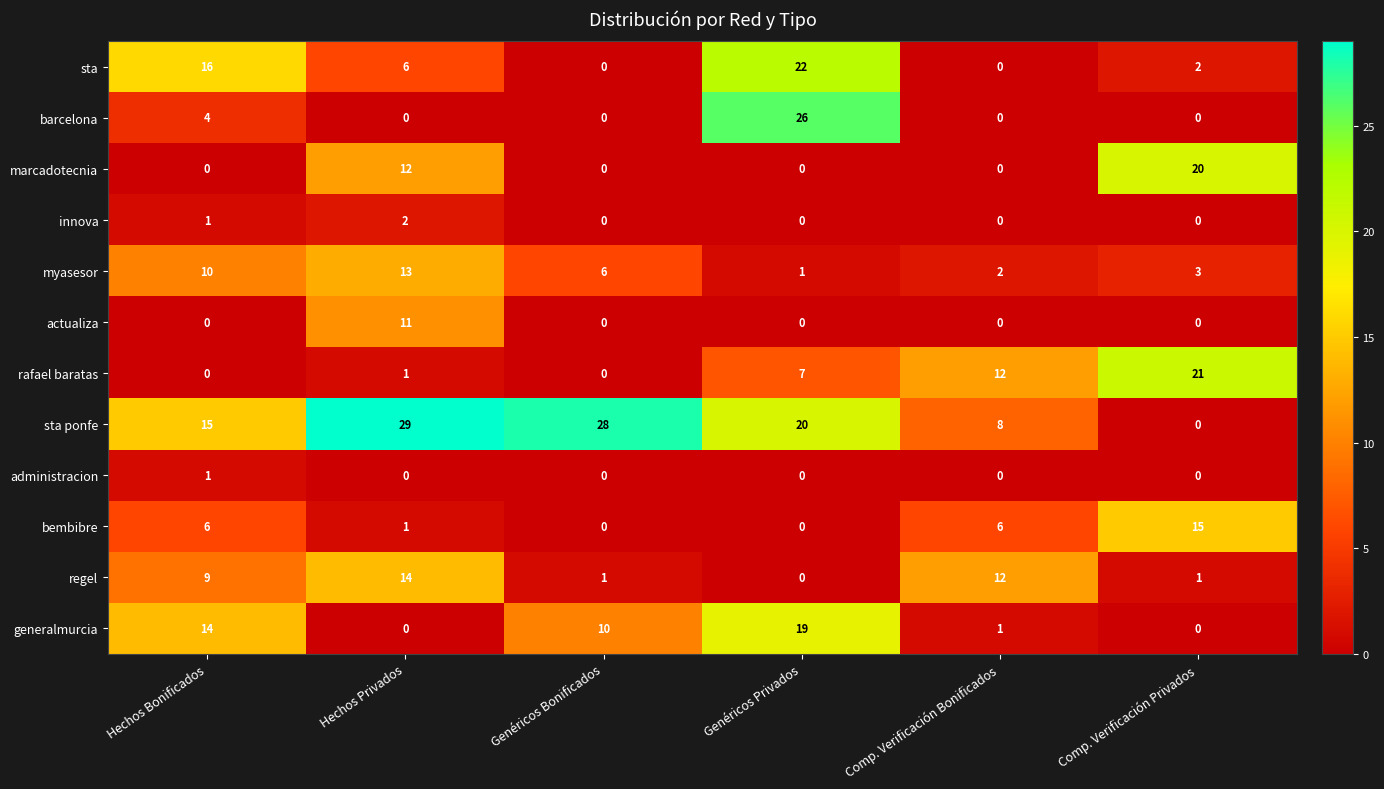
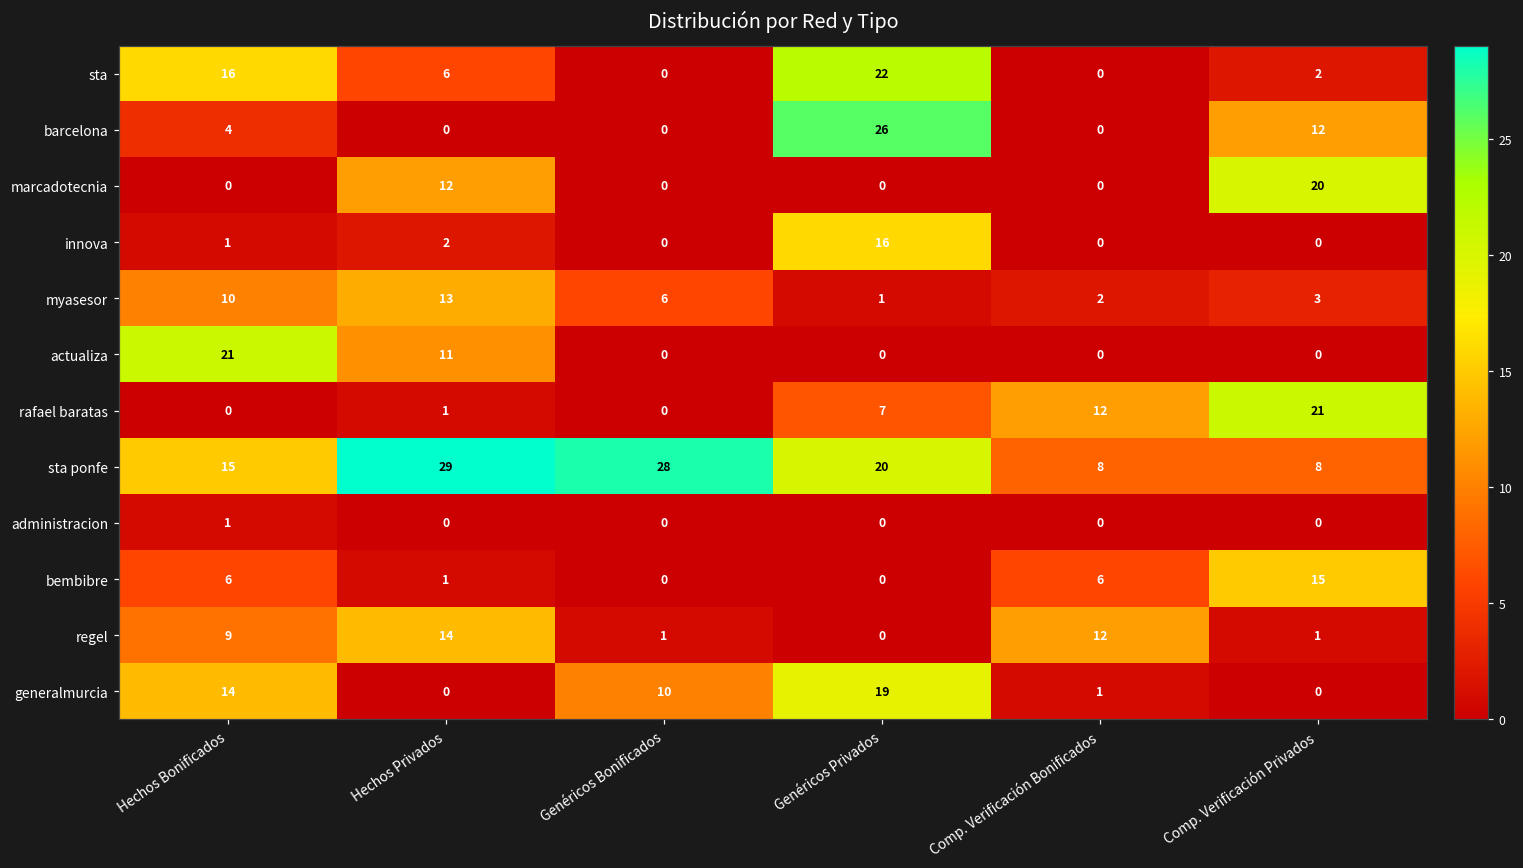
  {
    "sta": {
      "Hechos Bonificados": 16,
      "Hechos Privados": 6,
      "Genéricos Bonificados": 0,
      "Genéricos Privados": 22,
      "Comp. Verificación Bonificados": 0,
      "Comp. Verificación Privados": 2
    },
    "barcelona": {
      "Hechos Bonificados": 4,
      "Hechos Privados": 0,
      "Genéricos Bonificados": 0,
      "Genéricos Privados": 26,
      "Comp. Verificación Bonificados": 0,
-     "Comp. Verificación Privados": 0
+     "Comp. Verificación Privados": 12
    },
    "marcadotecnia": {
      "Hechos Bonificados": 0,
      "Hechos Privados": 12,
      "Genéricos Bonificados": 0,
      "Genéricos Privados": 0,
      "Comp. Verificación Bonificados": 0,
      "Comp. Verificación Privados": 20
    },
    "innova": {
      "Hechos Bonificados": 1,
      "Hechos Privados": 2,
      "Genéricos Bonificados": 0,
-     "Genéricos Privados": 0,
+     "Genéricos Privados": 16,
      "Comp. Verificación Bonificados": 0,
      "Comp. Verificación Privados": 0
    },
    "myasesor": {
      "Hechos Bonificados": 10,
      "Hechos Privados": 13,
      "Genéricos Bonificados": 6,
      "Genéricos Privados": 1,
      "Comp. Verificación Bonificados": 2,
      "Comp. Verificación Privados": 3
    },
    "actualiza": {
-     "Hechos Bonificados": 0,
+     "Hechos Bonificados": 21,
      "Hechos Privados": 11,
      "Genéricos Bonificados": 0,
      "Genéricos Privados": 0,
      "Comp. Verificación Bonificados": 0,
      "Comp. Verificación Privados": 0
    },
    "rafael baratas": {
      "Hechos Bonificados": 0,
      "Hechos Privados": 1,
      "Genéricos Bonificados": 0,
      "Genéricos Privados": 7,
      "Comp. Verificación Bonificados": 12,
      "Comp. Verificación Privados": 21
    },
    "sta ponfe": {
      "Hechos Bonificados": 15,
      "Hechos Privados": 29,
      "Genéricos Bonificados": 28,
      "Genéricos Privados": 20,
      "Comp. Verificación Bonificados": 8,
-     "Comp. Verificación Privados": 0
+     "Comp. Verificación Privados": 8
    },
    "administracion": {
      "Hechos Bonificados": 1,
      "Hechos Privados": 0,
      "Genéricos Bonificados": 0,
      "Genéricos Privados": 0,
      "Comp. Verificación Bonificados": 0,
      "Comp. Verificación Privados": 0
    },
    "bembibre": {
      "Hechos Bonificados": 6,
      "Hechos Privados": 1,
      "Genéricos Bonificados": 0,
      "Genéricos Privados": 0,
      "Comp. Verificación Bonificados": 6,
      "Comp. Verificación Privados": 15
    },
    "regel": {
      "Hechos Bonificados": 9,
      "Hechos Privados": 14,
      "Genéricos Bonificados": 1,
      "Genéricos Privados": 0,
      "Comp. Verificación Bonificados": 12,
      "Comp. Verificación Privados": 1
    },
    "generalmurcia": {
      "Hechos Bonificados": 14,
      "Hechos Privados": 0,
      "Genéricos Bonificados": 10,
      "Genéricos Privados": 19,
      "Comp. Verificación Bonificados": 1,
      "Comp. Verificación Privados": 0
    }
  }
